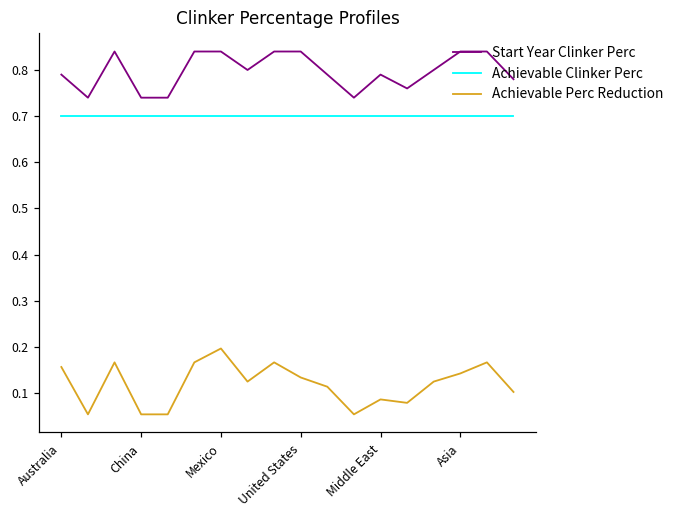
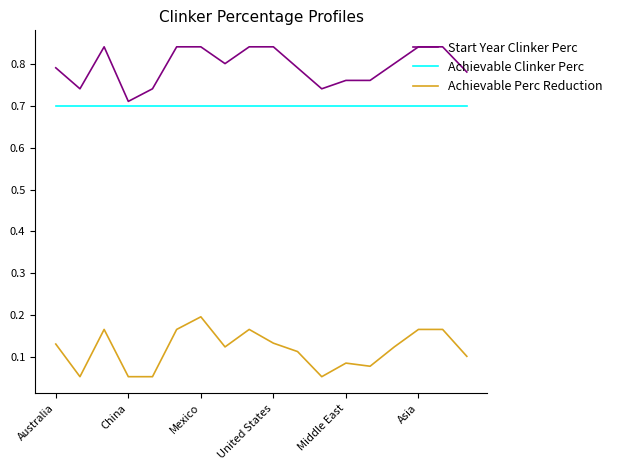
  {
    "Start Year Clinker Perc": {
      "Australia": 0.79,
-     "China": 0.74,
+     "China": 0.71,
      "Mexico": 0.84,
      "United States": 0.84,
-     "Middle East": 0.79,
+     "Middle East": 0.76,
      "Asia": 0.84
    },
    "Achievable Clinker Perc": {
      "Australia": 0.70,
      "China": 0.70,
      "Mexico": 0.70,
      "United States": 0.70,
      "Middle East": 0.70,
      "Asia": 0.70
    },
    "Achievable Perc Reduction": {
-     "Australia": 0.16,
+     "Australia": 0.13,
      "China": 0.05,
      "Mexico": 0.20,
      "United States": 0.13,
      "Middle East": 0.09,
-     "Asia": 0.14
+     "Asia": 0.17
    }
  }
